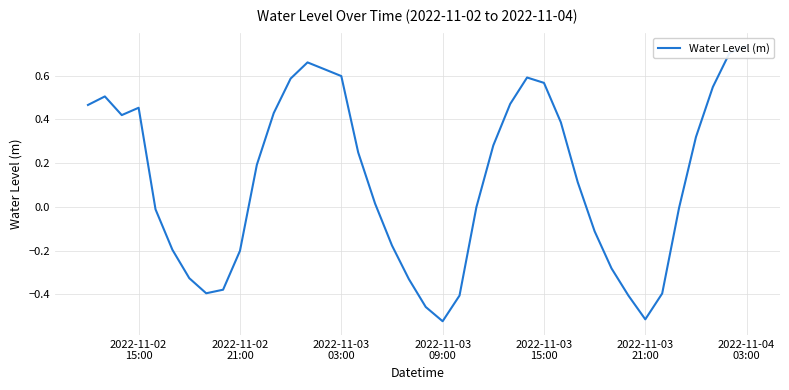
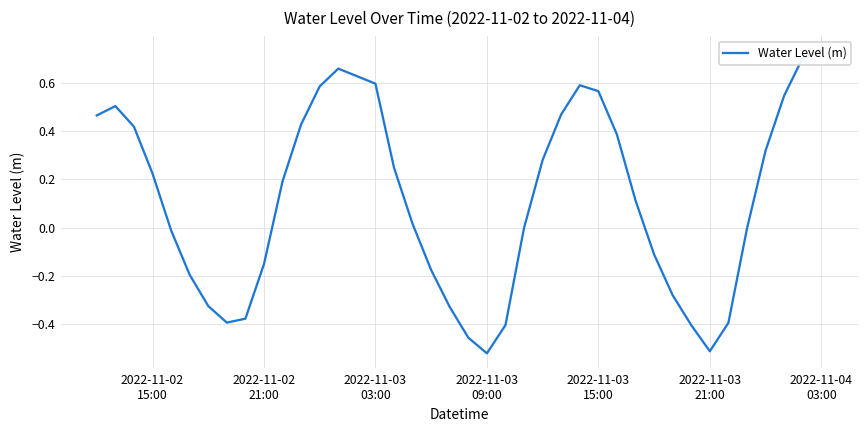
  {
-   "2022-11-02 15:00": 0.45,
-   "2022-11-02 21:00": -0.20,
+   "2022-11-02 15:00": 0.22,
+   "2022-11-02 21:00": -0.15,
    "2022-11-03 03:00": 0.60,
    "2022-11-03 09:00": -0.52,
    "2022-11-03 15:00": 0.57,
    "2022-11-03 21:00": -0.51
  }
